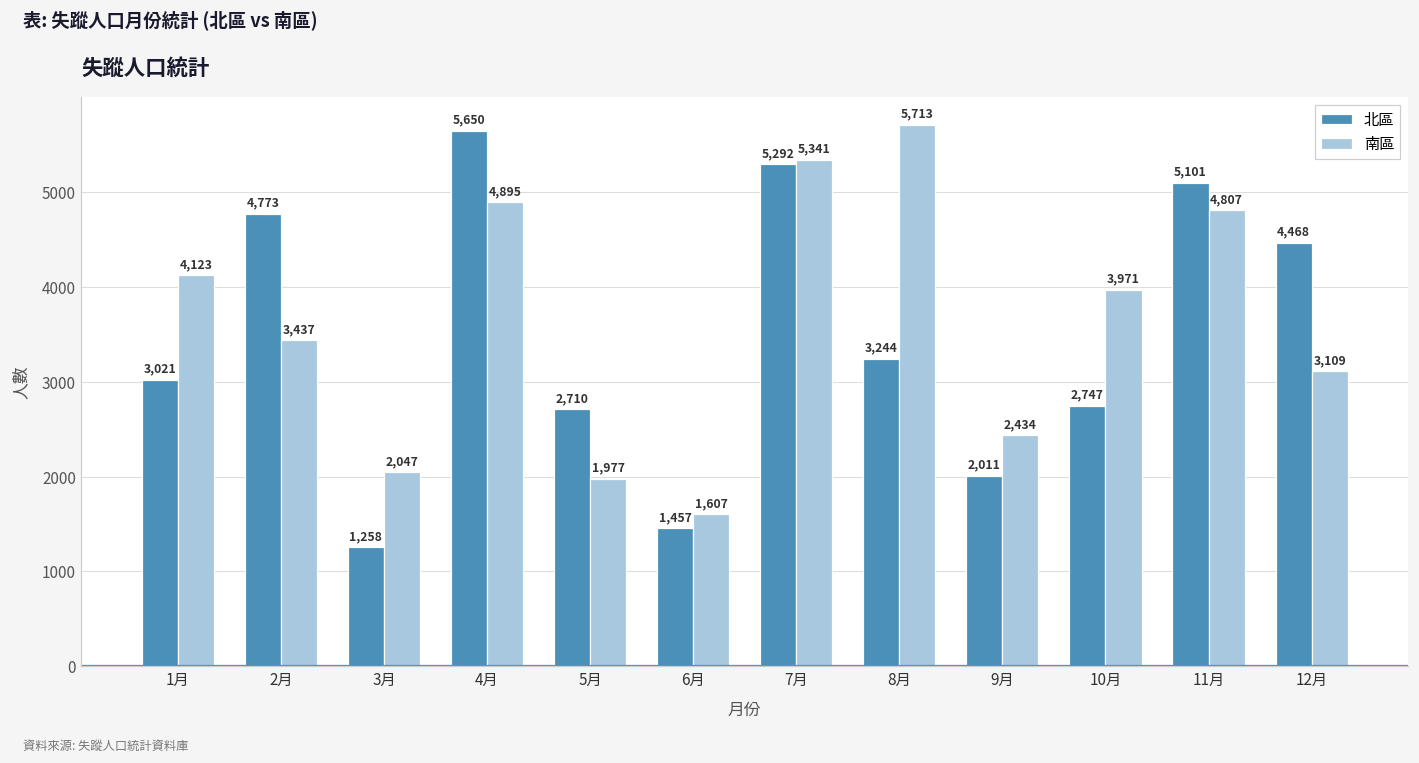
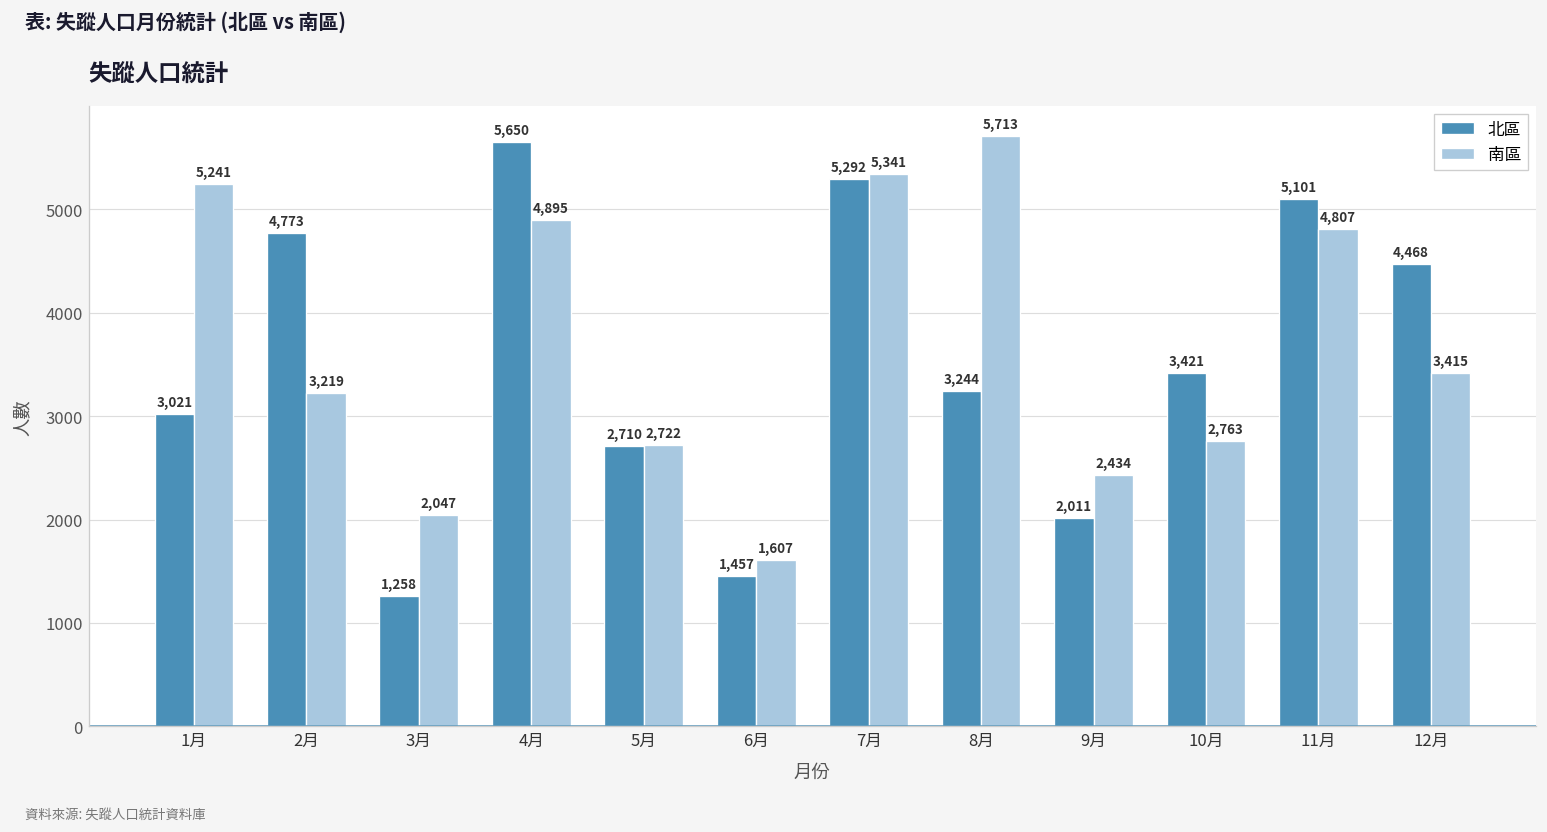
  {
    "北區": {
      "1月": "3,021",
      "2月": "4,773",
      "3月": "1,258",
      "4月": "5,650",
      "5月": "2,710",
      "6月": "1,457",
      "7月": "5,292",
      "8月": "3,244",
      "9月": "2,011",
-     "10月": "2,747",
+     "10月": "3,421",
      "11月": "5,101",
      "12月": "4,468"
    },
    "南區": {
-     "1月": "4,123",
-     "2月": "3,437",
+     "1月": "5,241",
+     "2月": "3,219",
      "3月": "2,047",
      "4月": "4,895",
-     "5月": "1,977",
+     "5月": "2,722",
      "6月": "1,607",
      "7月": "5,341",
      "8月": "5,713",
      "9月": "2,434",
-     "10月": "3,971",
+     "10月": "2,763",
      "11月": "4,807",
-     "12月": "3,109"
+     "12月": "3,415"
    }
  }
